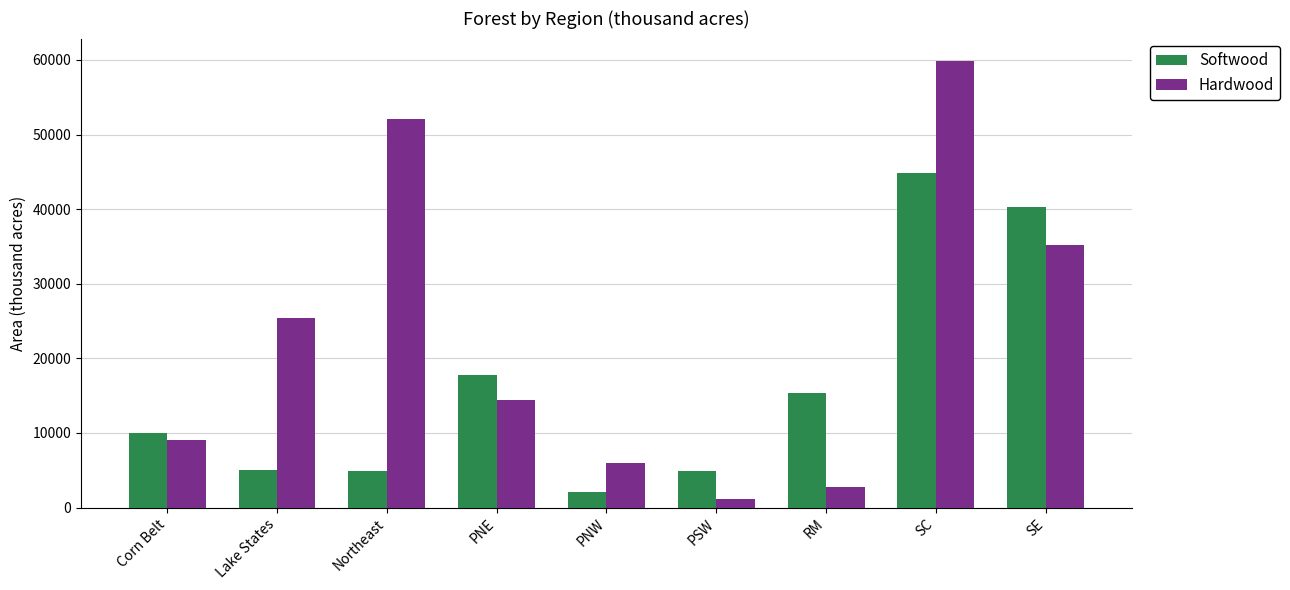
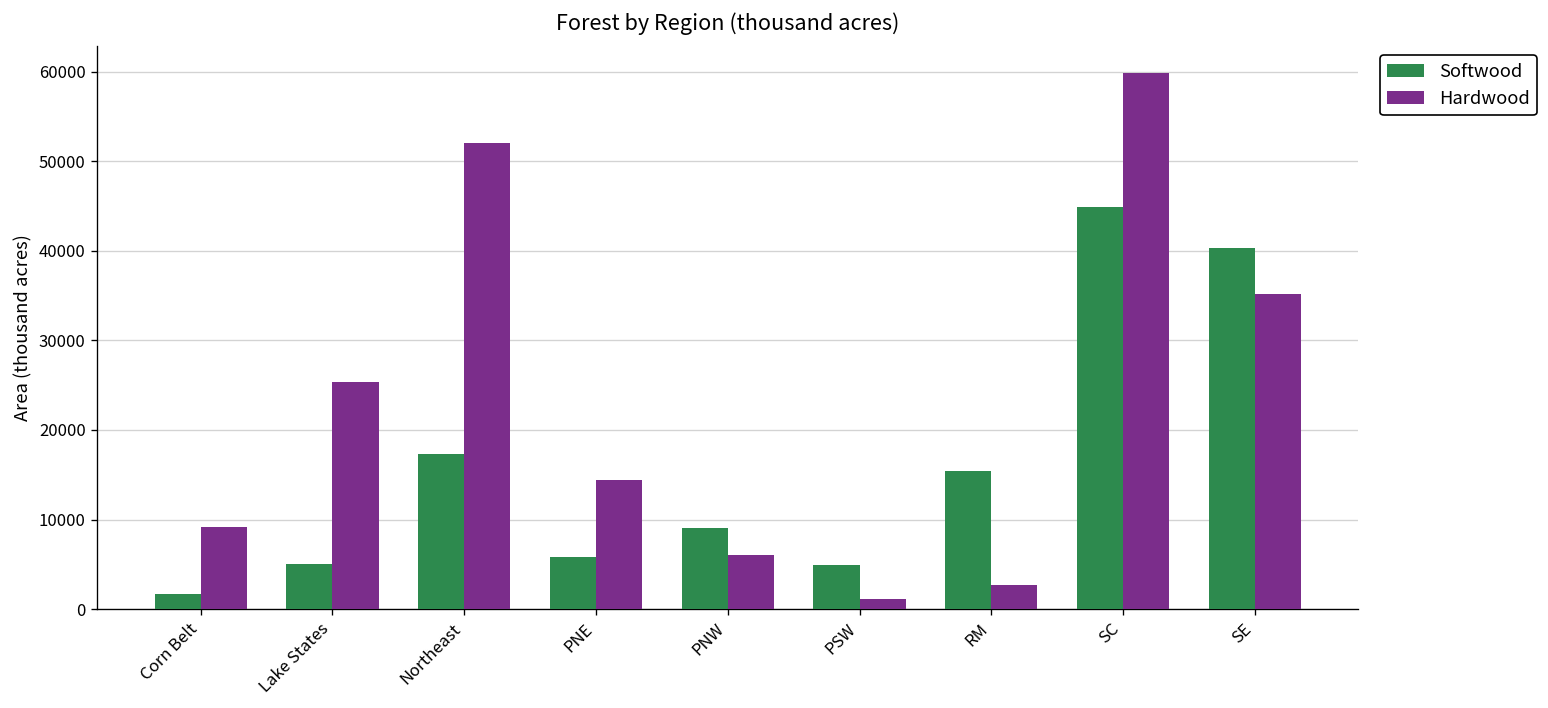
  {
    "Softwood": {
-     "Corn Belt": 10000,
+     "Corn Belt": 2000,
      "Lake States": 5000,
-     "Northeast": 5000,
-     "PNE": 18000,
-     "PNW": 2000,
+     "Northeast": 17000,
+     "PNE": 6000,
+     "PNW": 9000,
      "PSW": 5000,
      "RM": 15000,
      "SC": 45000,
      "SE": 40000
    },
    "Hardwood": {
      "Corn Belt": 9000,
      "Lake States": 25000,
      "Northeast": 52000,
      "PNE": 14000,
      "PNW": 6000,
      "PSW": 1000,
      "RM": 3000,
      "SC": 60000,
      "SE": 35000
    }
  }
